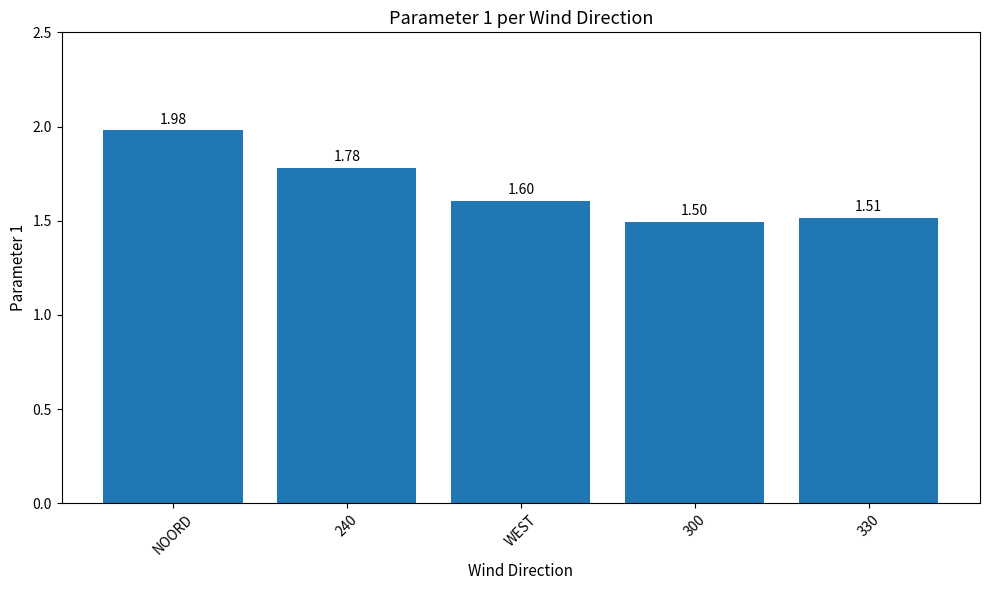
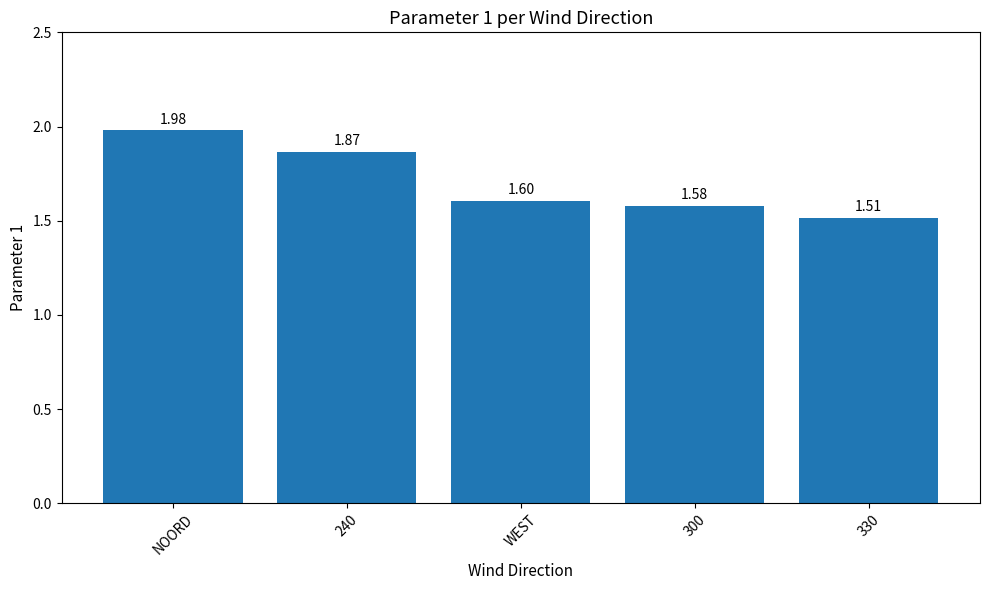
  {
    "NOORD": 1.98,
-   "240": 1.78,
+   "240": 1.87,
    "WEST": 1.60,
-   "300": 1.50,
+   "300": 1.58,
    "330": 1.51
  }
